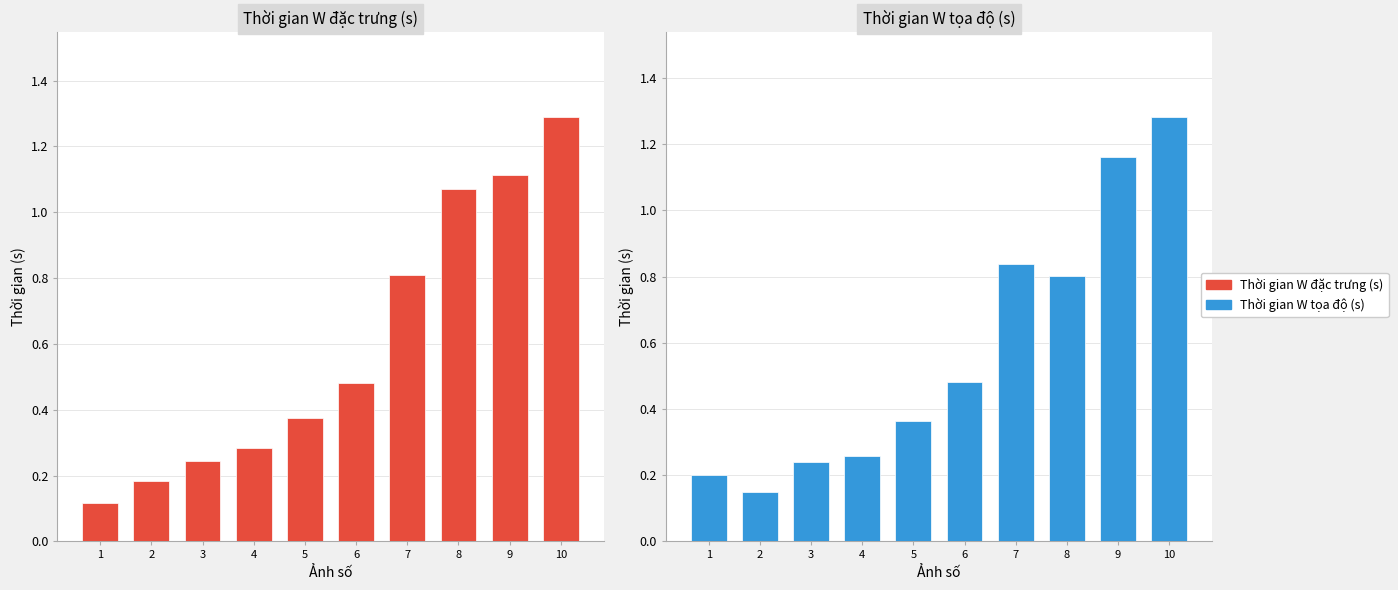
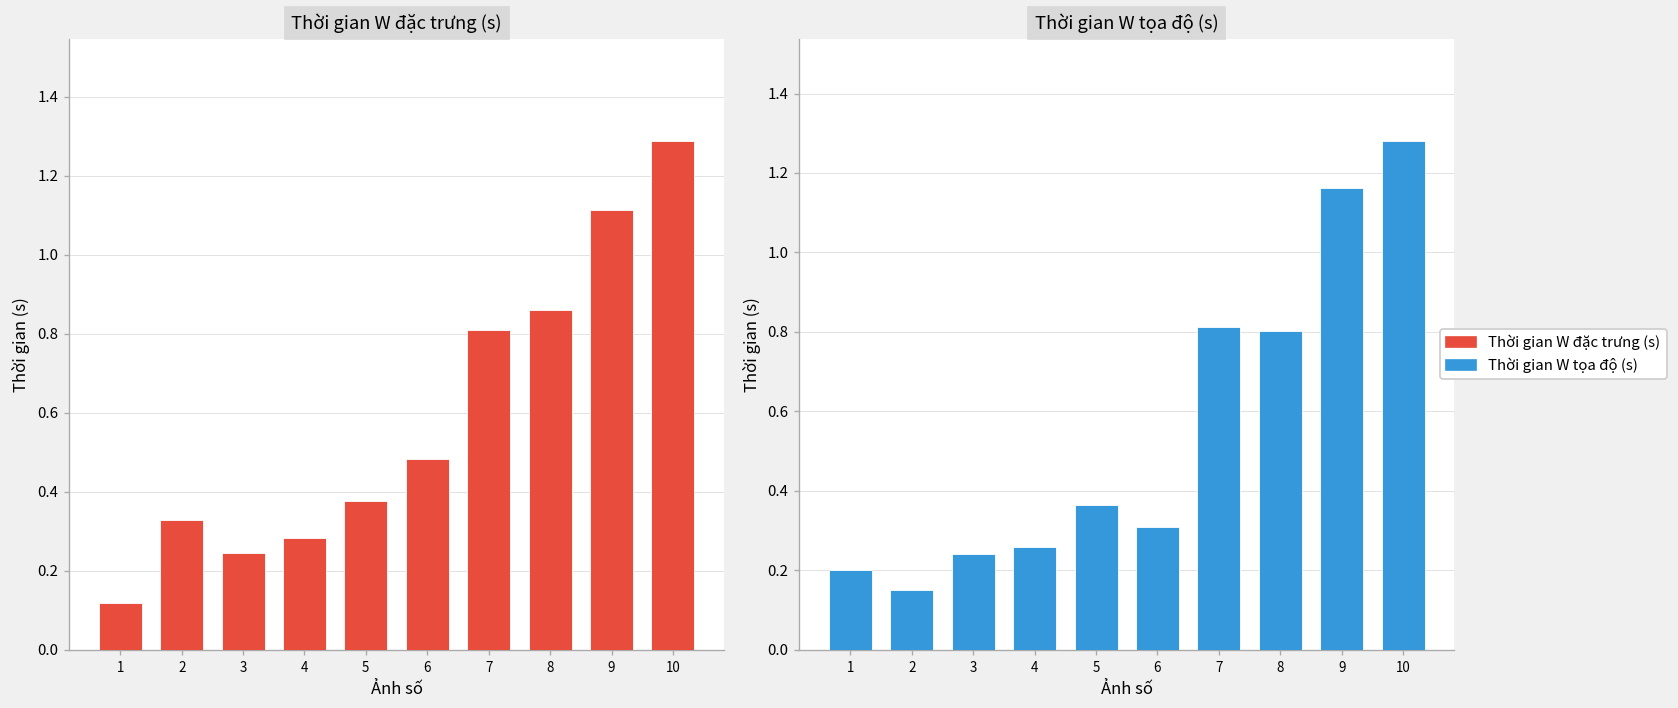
  {
    "Thời gian W đặc trưng (s)": {
      "1": 0.12,
-     "2": 0.18,
+     "2": 0.33,
      "3": 0.24,
      "4": 0.28,
      "5": 0.38,
      "6": 0.48,
      "7": 0.81,
-     "8": 1.07,
+     "8": 0.86,
      "9": 1.11,
      "10": 1.29
    },
    "Thời gian W tọa độ (s)": {
      "1": 0.20,
      "2": 0.15,
      "3": 0.24,
      "4": 0.26,
      "5": 0.36,
-     "6": 0.48,
-     "7": 0.84,
+     "6": 0.31,
+     "7": 0.81,
      "8": 0.80,
      "9": 1.16,
      "10": 1.28
    }
  }
